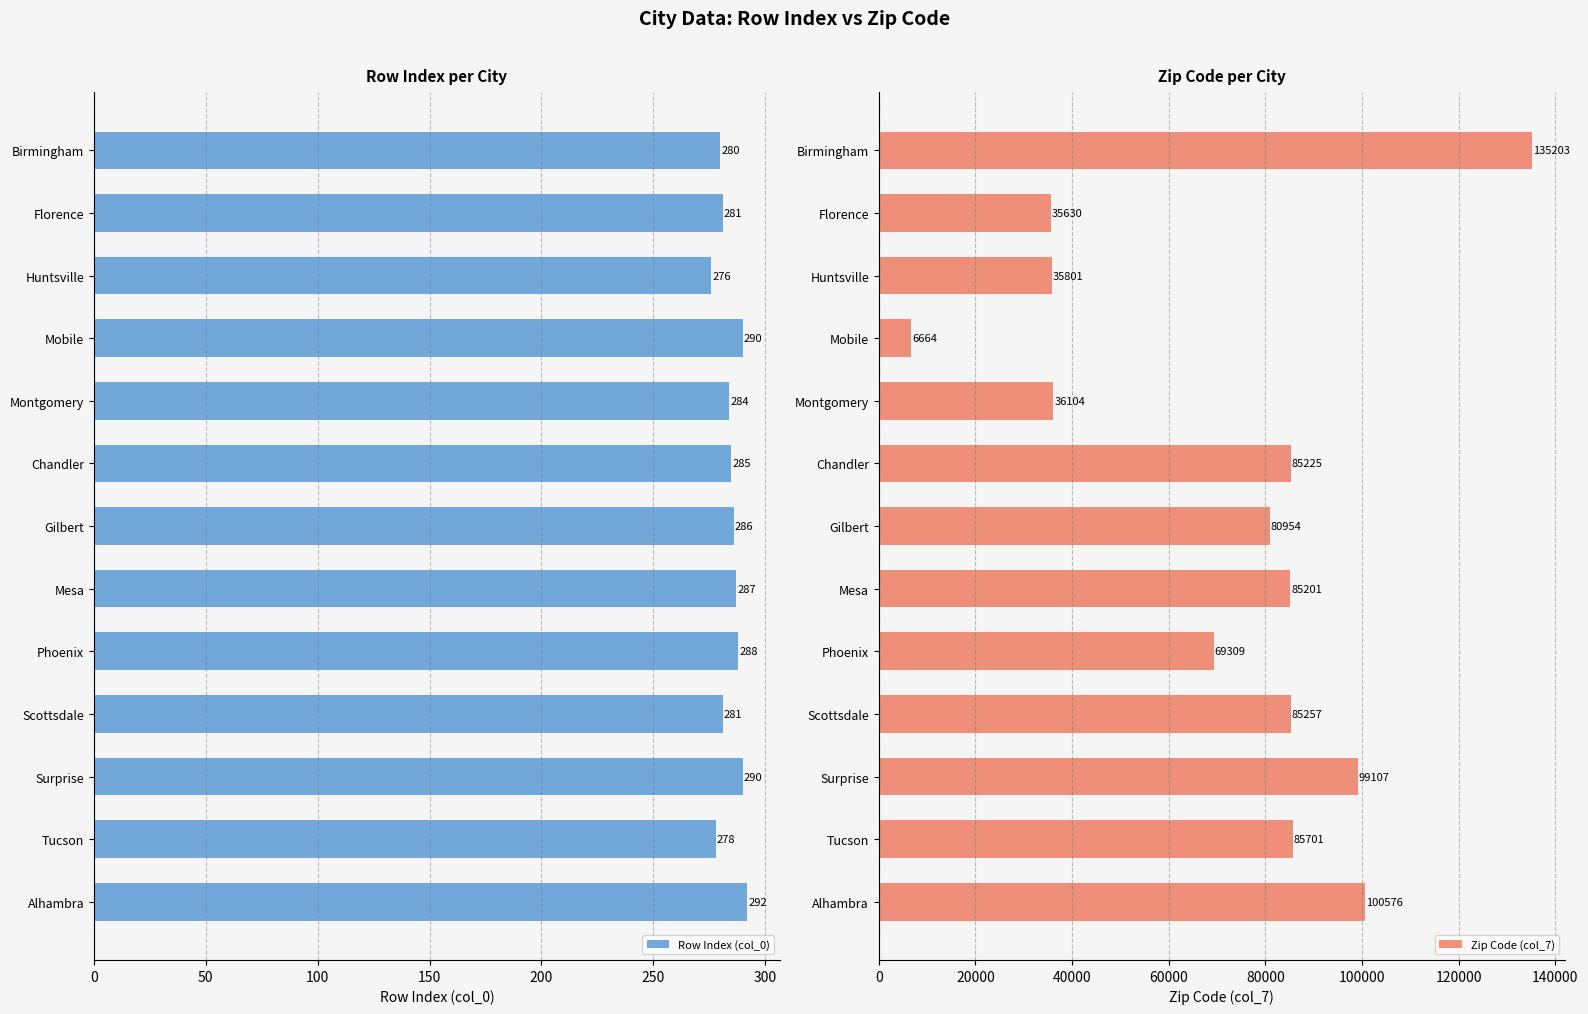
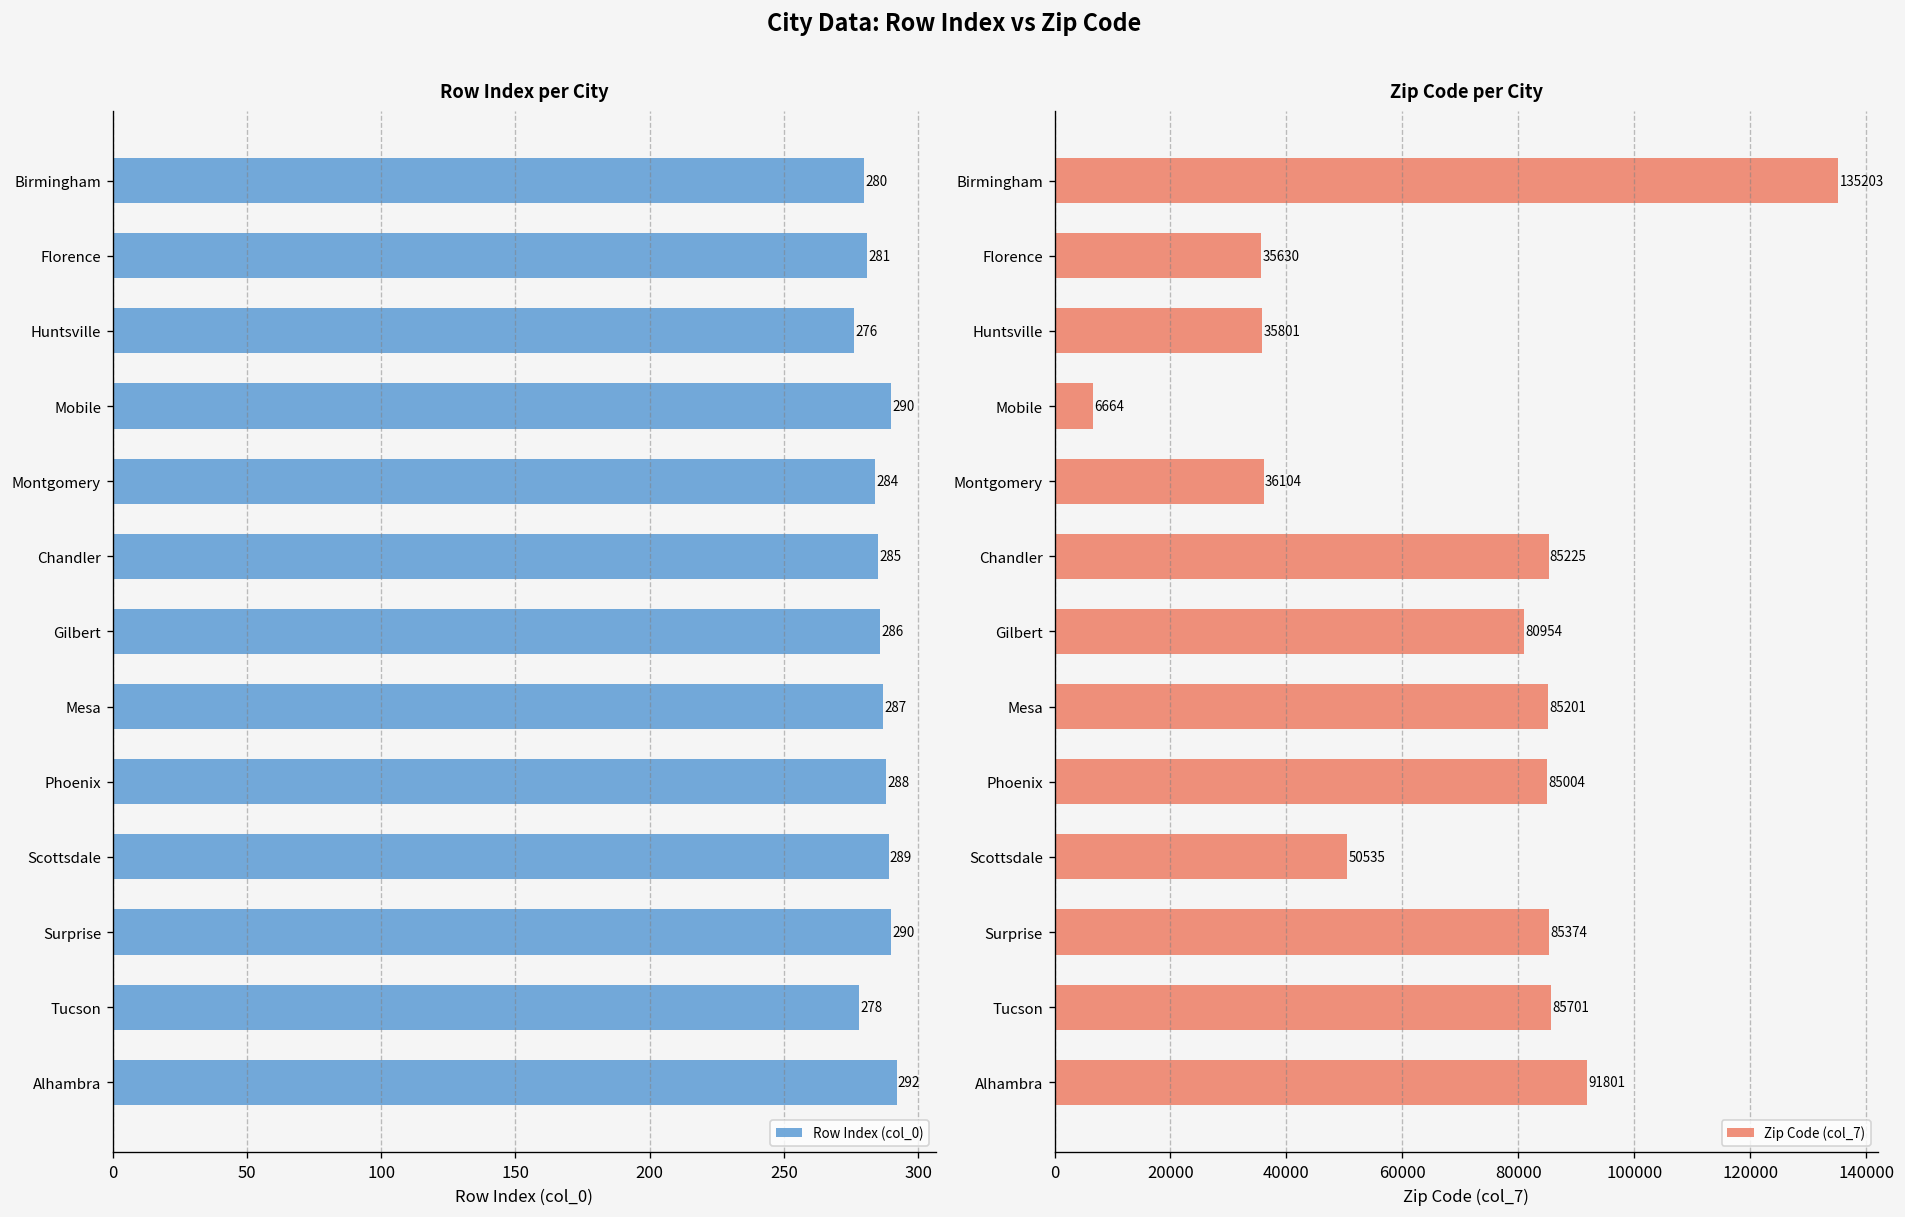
  {
    "Row Index per City": {
      "Birmingham": 280,
      "Florence": 281,
      "Huntsville": 276,
      "Mobile": 290,
      "Montgomery": 284,
      "Chandler": 285,
      "Gilbert": 286,
      "Mesa": 287,
      "Phoenix": 288,
-     "Scottsdale": 281,
+     "Scottsdale": 289,
      "Surprise": 290,
      "Tucson": 278,
      "Alhambra": 292
    },
    "Zip Code per City": {
      "Birmingham": 135203,
      "Florence": 35630,
      "Huntsville": 35801,
      "Mobile": 6664,
      "Montgomery": 36104,
      "Chandler": 85225,
      "Gilbert": 80954,
      "Mesa": 85201,
-     "Phoenix": 69309,
-     "Scottsdale": 85257,
-     "Surprise": 99107,
+     "Phoenix": 85004,
+     "Scottsdale": 50535,
+     "Surprise": 85374,
      "Tucson": 85701,
-     "Alhambra": 100576
+     "Alhambra": 91801
    }
  }
